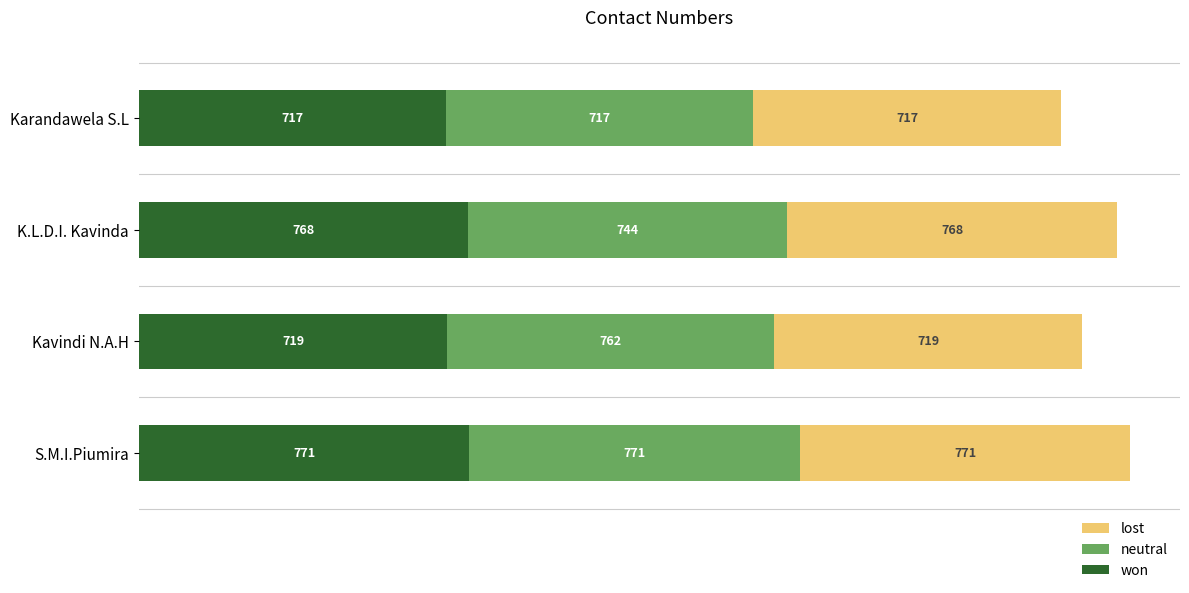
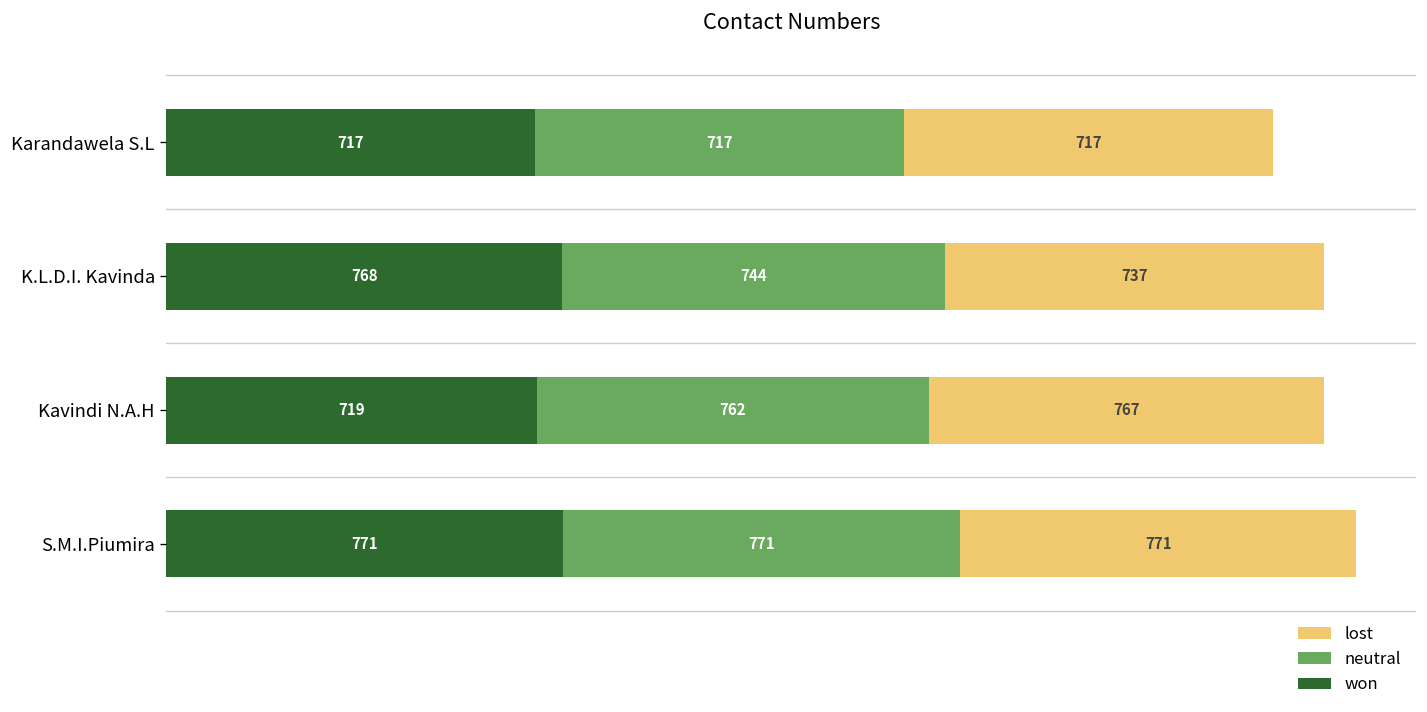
  {
    "won": {
      "Karandawela S.L": 717,
      "K.L.D.I. Kavinda": 768,
      "Kavindi N.A.H": 719,
      "S.M.I.Piumira": 771
    },
    "neutral": {
      "Karandawela S.L": 717,
      "K.L.D.I. Kavinda": 744,
      "Kavindi N.A.H": 762,
      "S.M.I.Piumira": 771
    },
    "lost": {
      "Karandawela S.L": 717,
-     "K.L.D.I. Kavinda": 768,
-     "Kavindi N.A.H": 719,
+     "K.L.D.I. Kavinda": 737,
+     "Kavindi N.A.H": 767,
      "S.M.I.Piumira": 771
    }
  }
